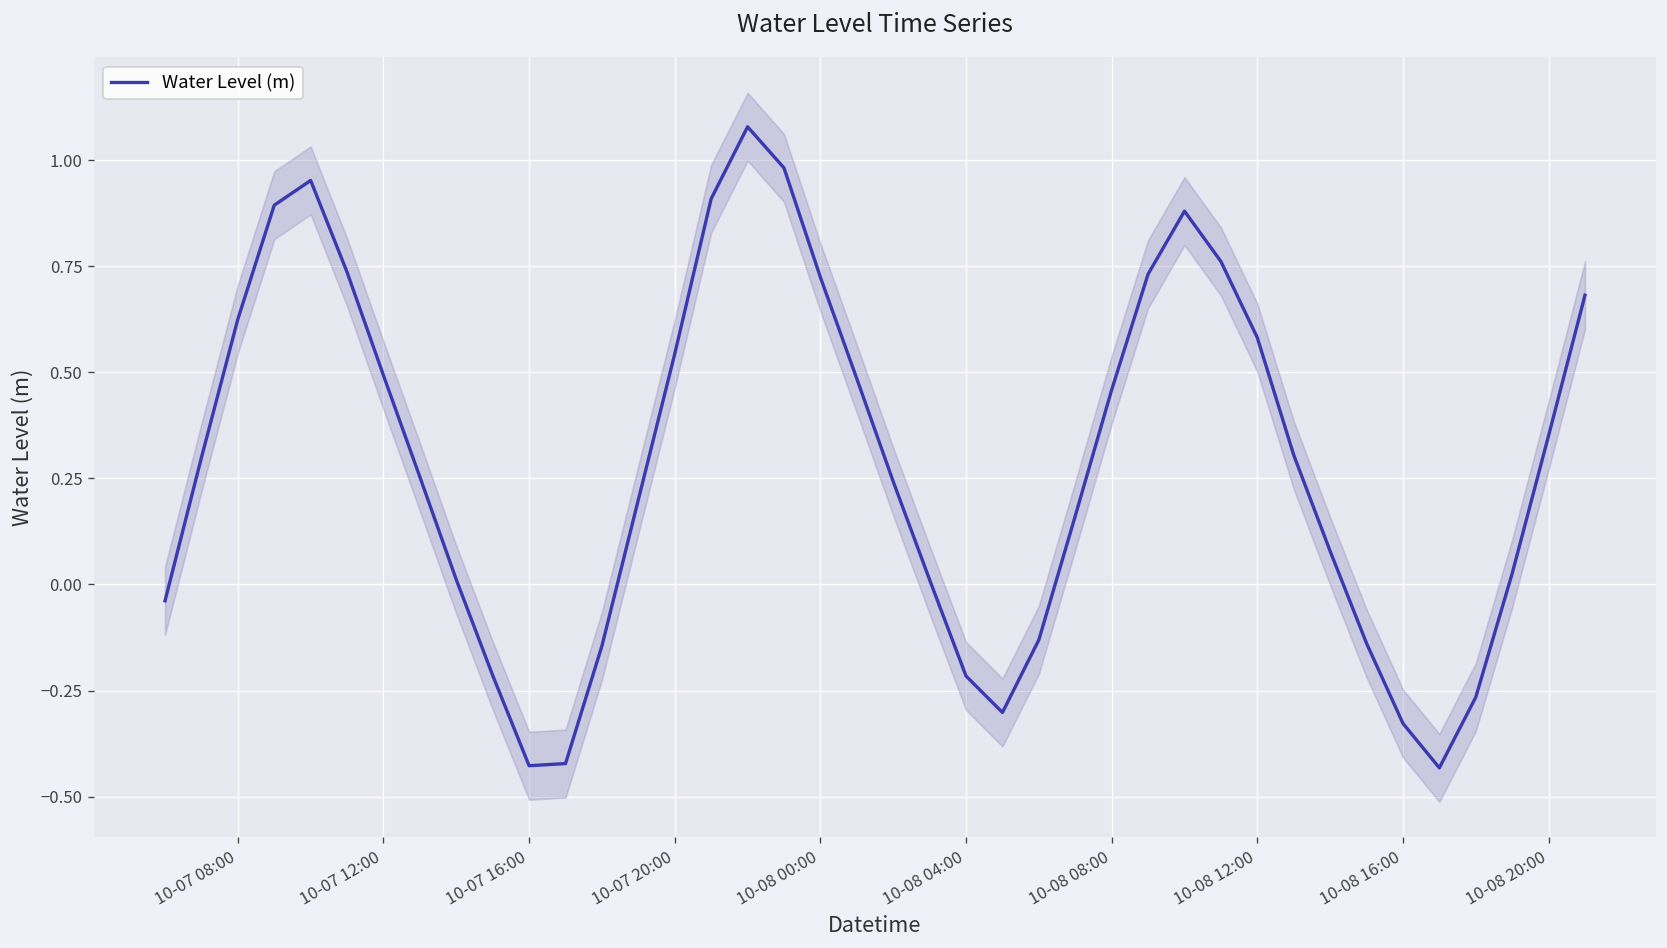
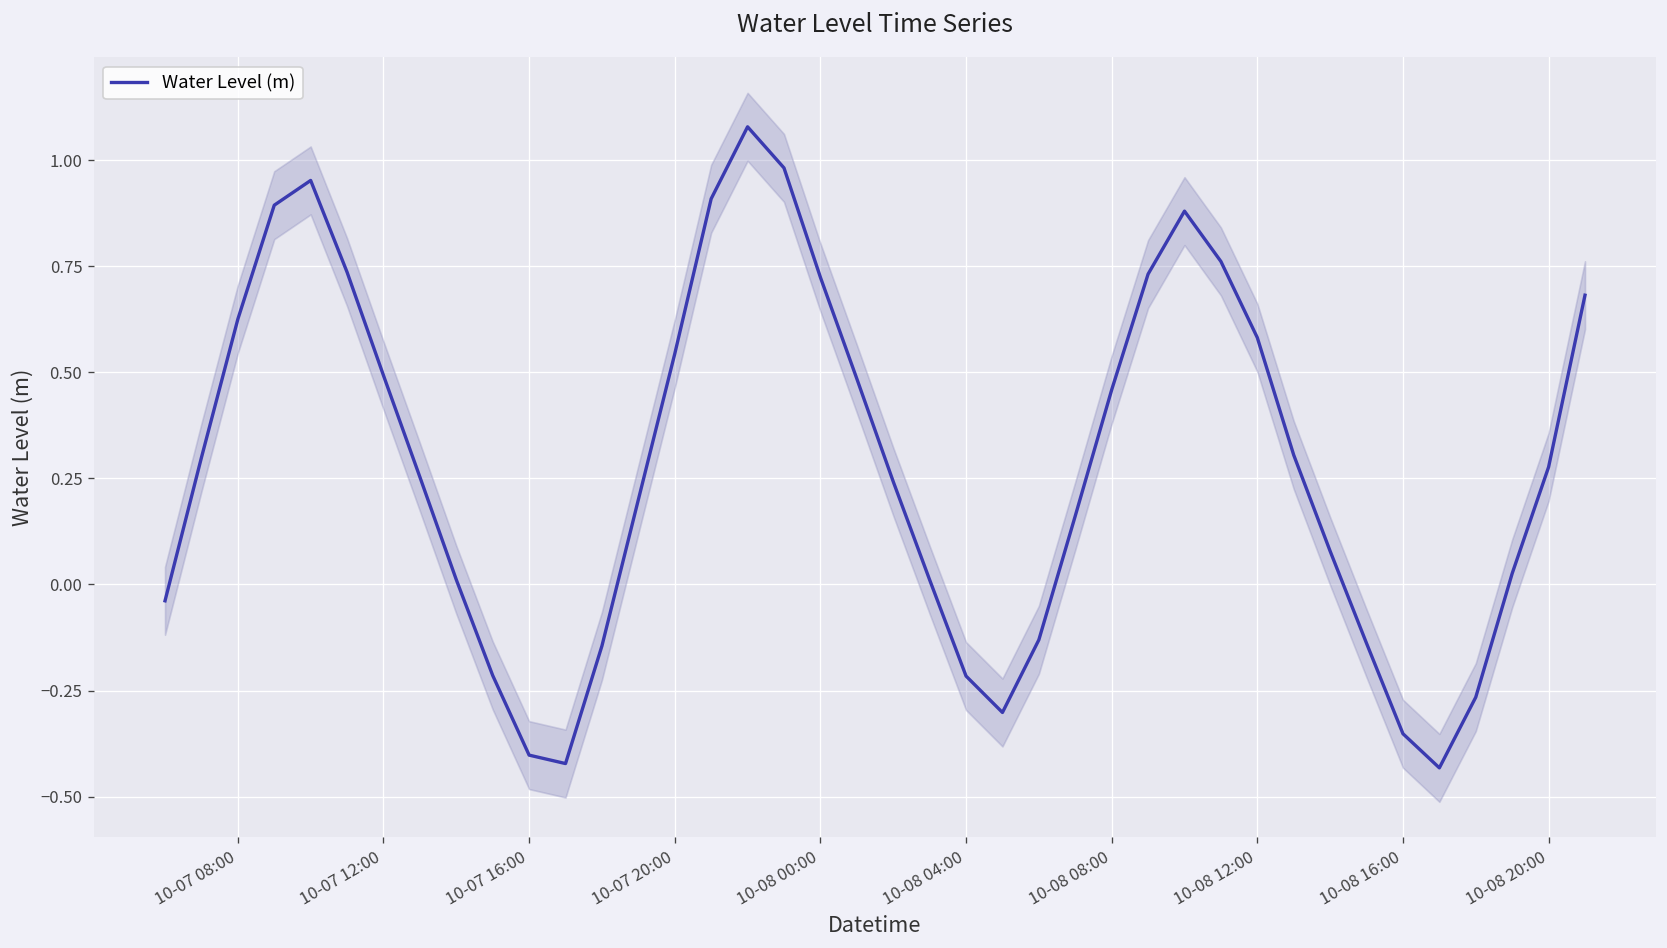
  {
    "Water Level (m)": {
      "10-07 08:00": 0.63,
      "10-07 12:00": 0.49,
-     "10-07 16:00": -0.43,
+     "10-07 16:00": -0.40,
      "10-07 20:00": 0.54,
      "10-08 00:00": 0.72,
      "10-08 04:00": -0.22,
      "10-08 08:00": 0.46,
      "10-08 12:00": 0.58,
-     "10-08 16:00": -0.33,
-     "10-08 20:00": 0.35
+     "10-08 16:00": -0.35,
+     "10-08 20:00": 0.28
    }
  }
